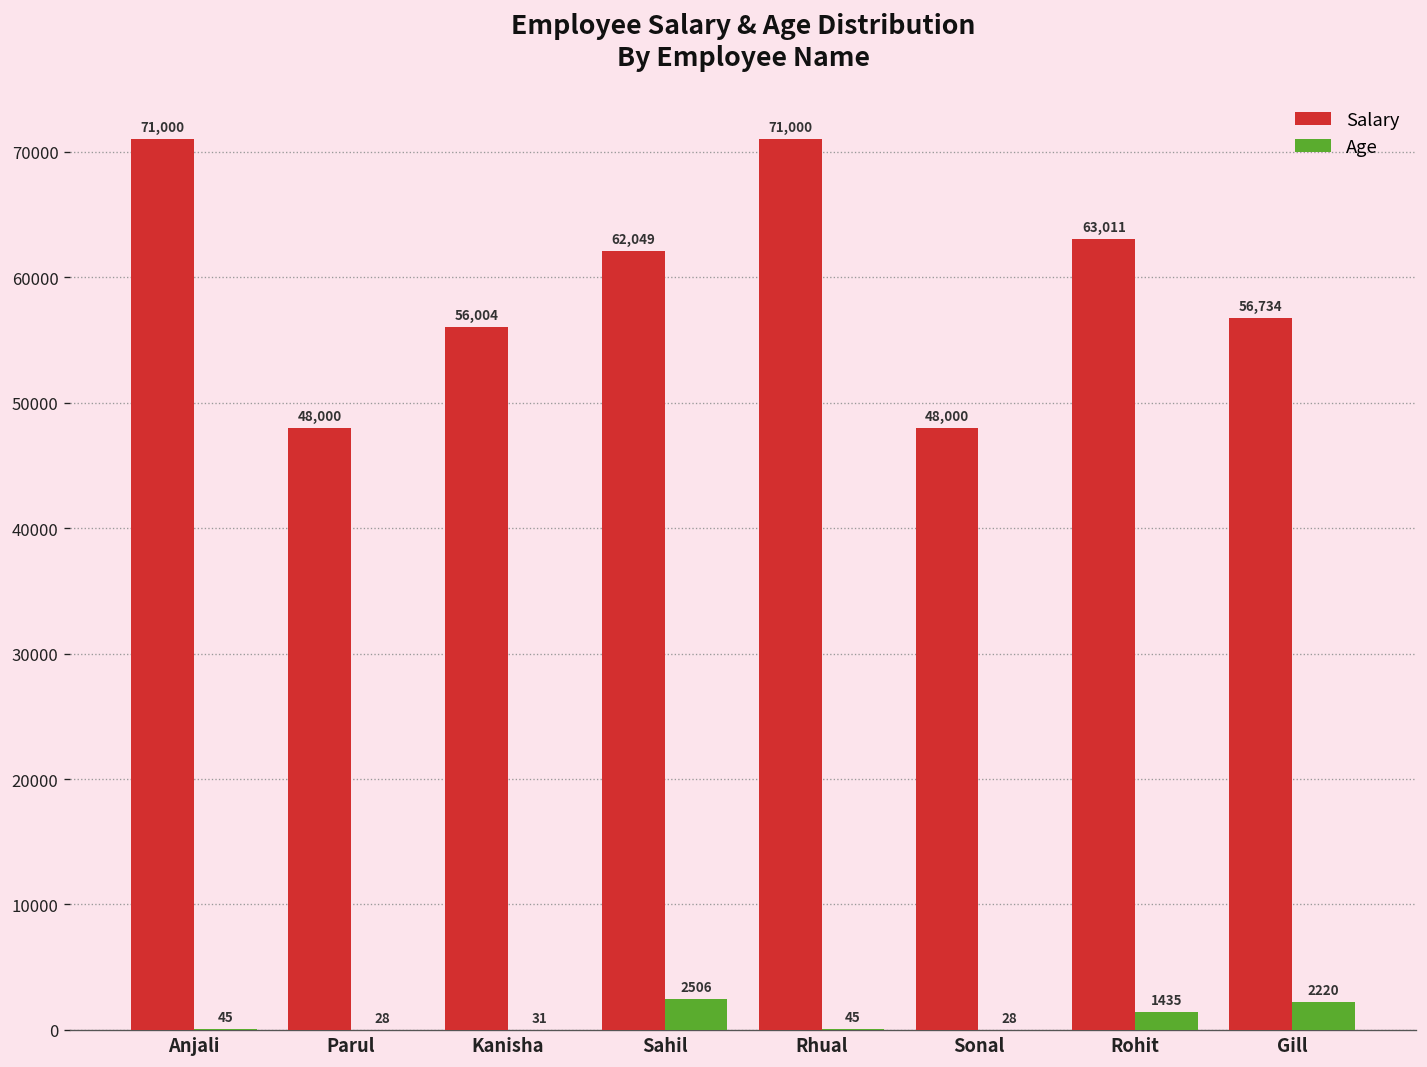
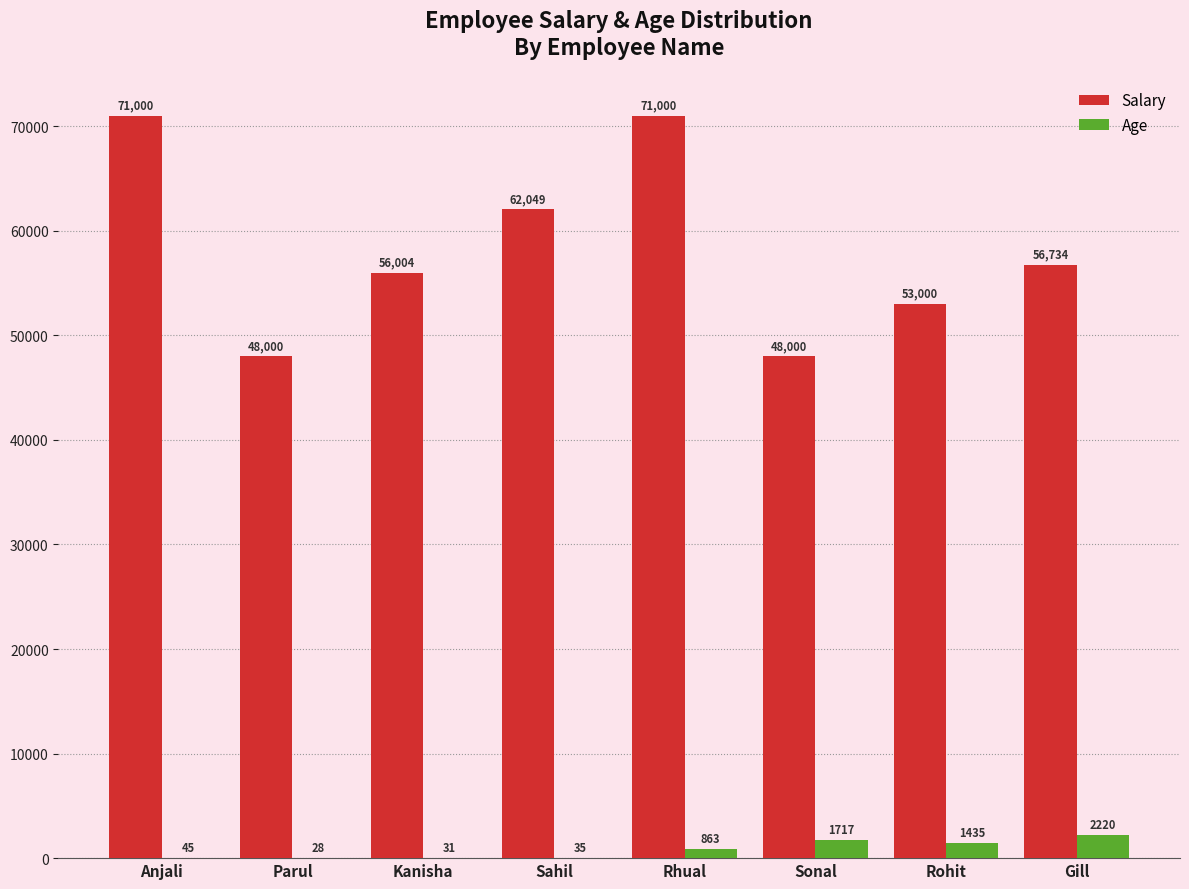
  {
    "Salary": {
      "Anjali": "71,000",
      "Parul": "48,000",
      "Kanisha": "56,004",
      "Sahil": "62,049",
      "Rhual": "71,000",
      "Sonal": "48,000",
-     "Rohit": "63,011",
+     "Rohit": "53,000",
      "Gill": "56,734"
    },
    "Age": {
      "Anjali": "45",
      "Parul": "28",
      "Kanisha": "31",
-     "Sahil": "2506",
-     "Rhual": "45",
-     "Sonal": "28",
+     "Sahil": "35",
+     "Rhual": "863",
+     "Sonal": "1717",
      "Rohit": "1435",
      "Gill": "2220"
    }
  }
